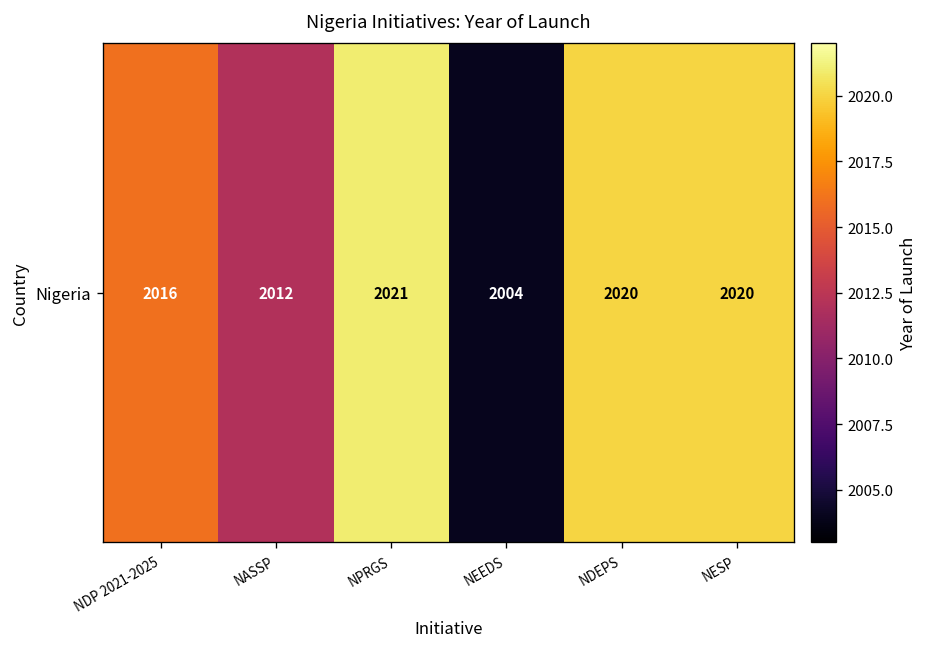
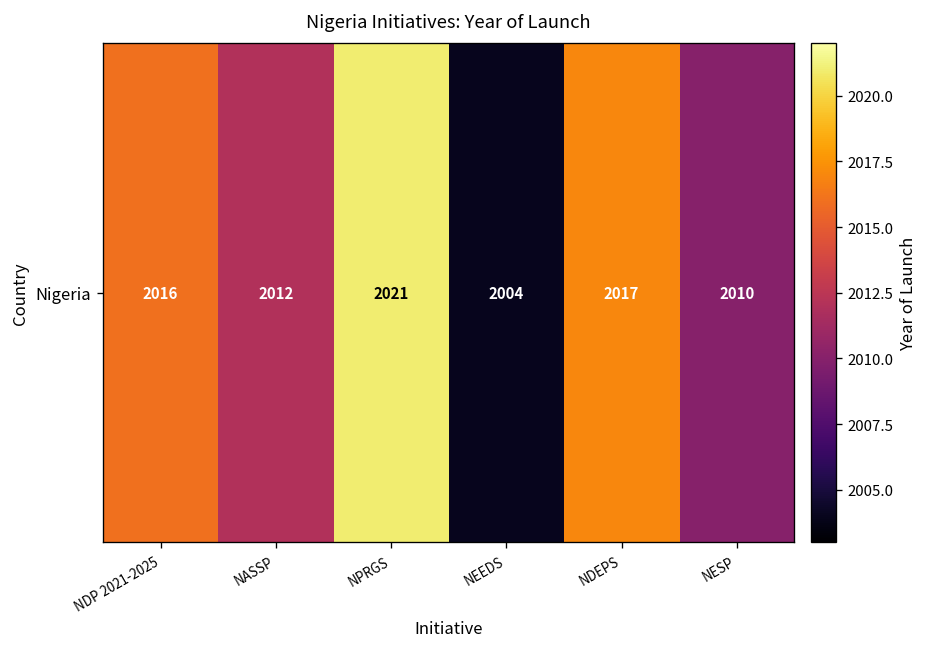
  {
    "Nigeria": {
      "NDP 2021-2025": 2016,
      "NASSP": 2012,
      "NPRGS": 2021,
      "NEEDS": 2004,
-     "NDEPS": 2020,
-     "NESP": 2020
+     "NDEPS": 2017,
+     "NESP": 2010
    }
  }
